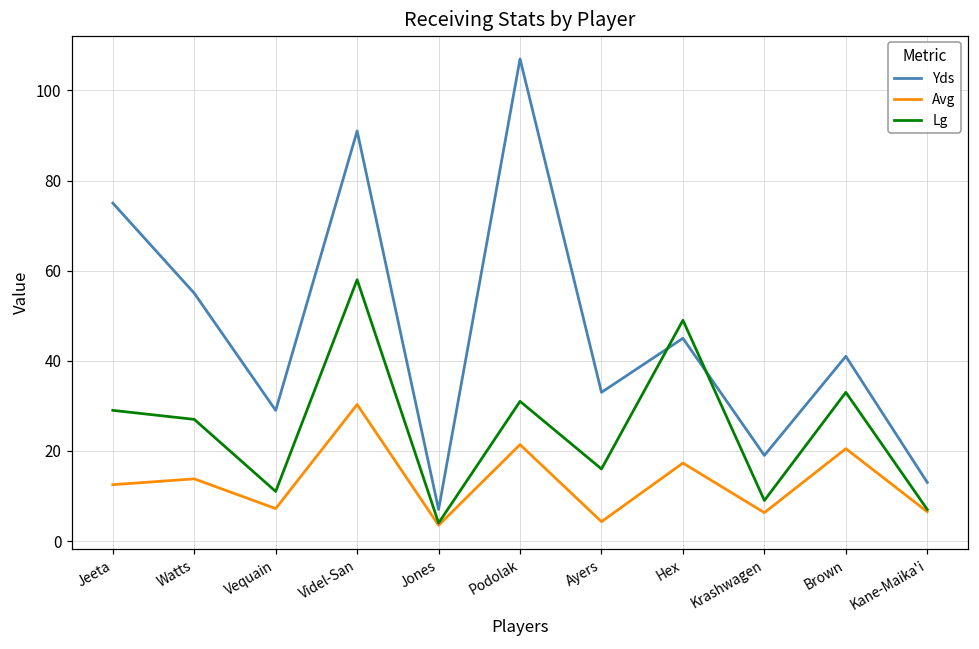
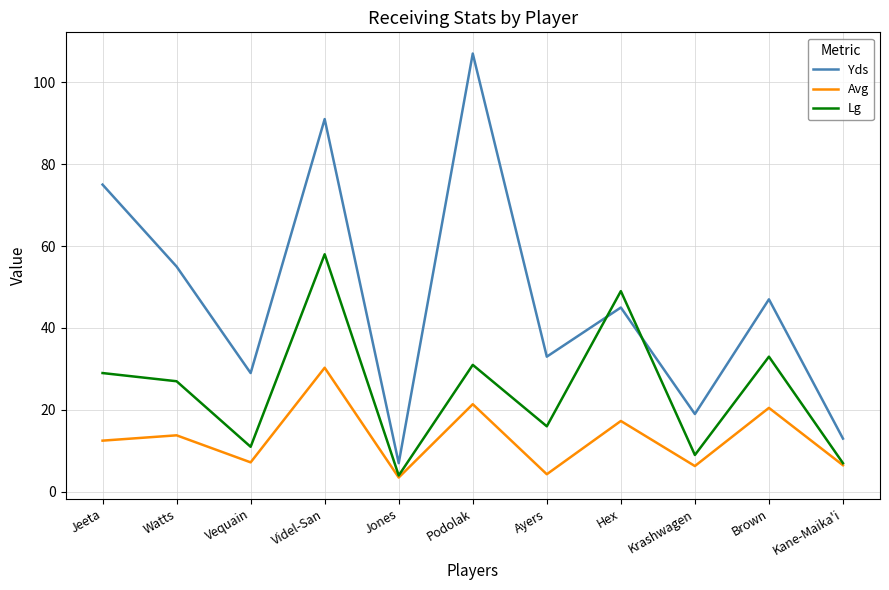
  {
    "Yds": {
      "Jeeta": 75,
      "Watts": 55,
      "Vequain": 29,
      "Videl-San": 91,
      "Jones": 7,
      "Podolak": 107,
      "Ayers": 33,
      "Hex": 45,
      "Krashwagen": 19,
-     "Brown": 41,
+     "Brown": 47,
      "Kane-Maika'i": 13
    },
    "Avg": {
      "Jeeta": 13,
      "Watts": 14,
      "Vequain": 7,
      "Videl-San": 30,
      "Podolak": 21,
      "Ayers": 4,
      "Hex": 17,
      "Krashwagen": 6,
      "Brown": 21
    },
    "Lg": {
      "Jeeta": 29,
      "Watts": 27,
      "Vequain": 11,
      "Videl-San": 58,
      "Podolak": 31,
      "Ayers": 16,
      "Hex": 49,
      "Krashwagen": 9,
      "Brown": 33
    }
  }
